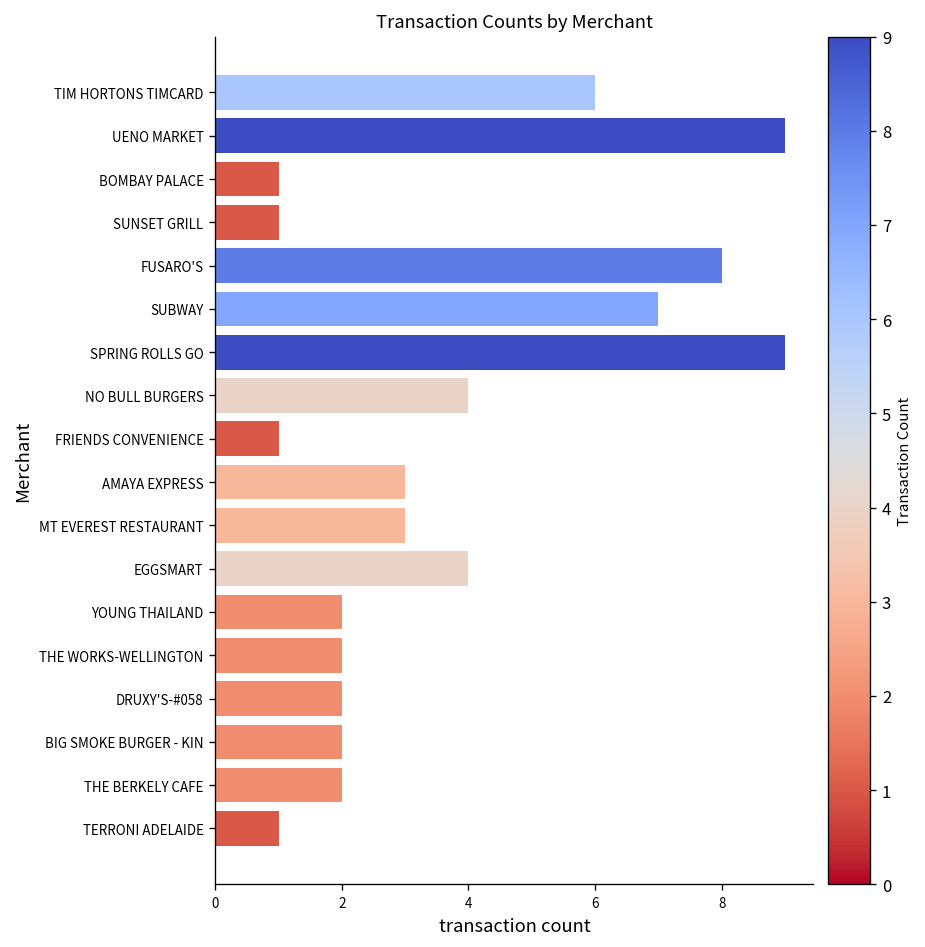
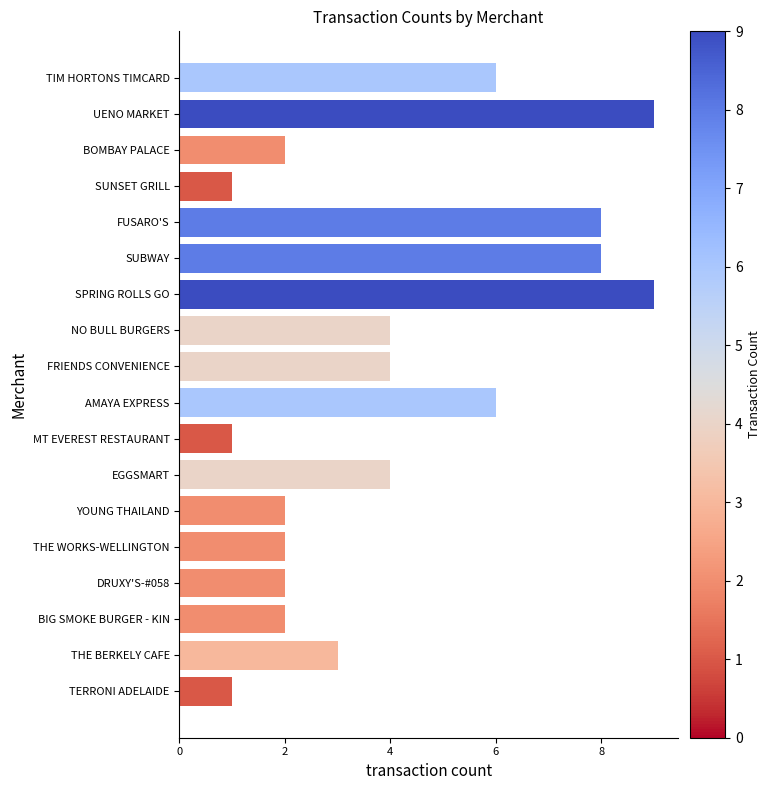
  {
    "TIM HORTONS TIMCARD": 6,
    "UENO MARKET": 9,
-   "BOMBAY PALACE": 1,
+   "BOMBAY PALACE": 2,
    "SUNSET GRILL": 1,
    "FUSARO'S": 8,
-   "SUBWAY": 7,
+   "SUBWAY": 8,
    "SPRING ROLLS GO": 9,
    "NO BULL BURGERS": 4,
-   "FRIENDS CONVENIENCE": 1,
-   "AMAYA EXPRESS": 3,
-   "MT EVEREST RESTAURANT": 3,
+   "FRIENDS CONVENIENCE": 4,
+   "AMAYA EXPRESS": 6,
+   "MT EVEREST RESTAURANT": 1,
    "EGGSMART": 4,
    "YOUNG THAILAND": 2,
    "THE WORKS-WELLINGTON": 2,
    "DRUXY'S-#058": 2,
    "BIG SMOKE BURGER - KIN": 2,
-   "THE BERKELY CAFE": 2,
+   "THE BERKELY CAFE": 3,
    "TERRONI ADELAIDE": 1
  }
